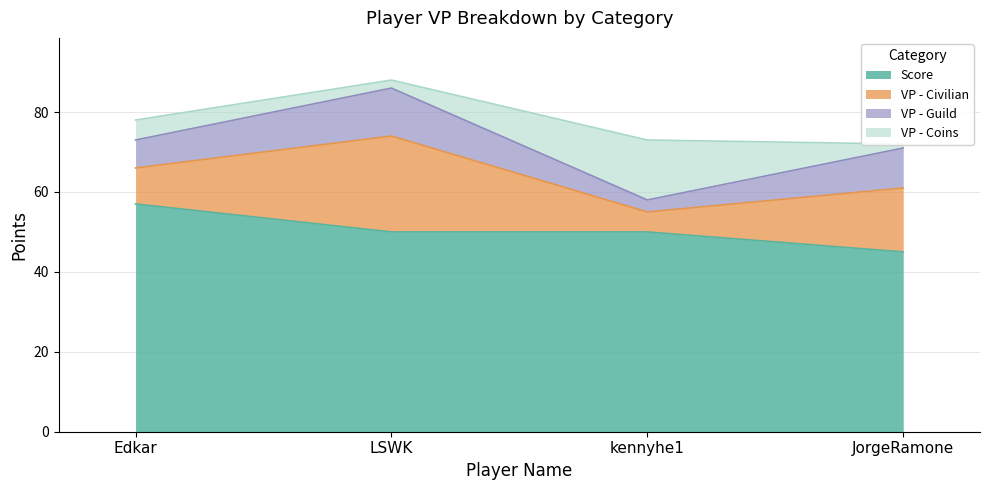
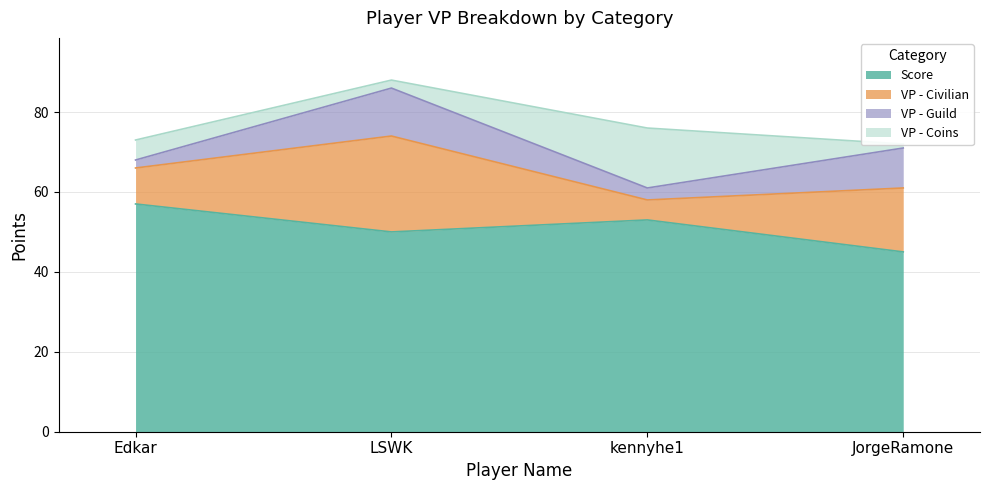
  {
    "Score": {
      "Edkar": 57,
      "LSWK": 50,
-     "kennyhe1": 50,
+     "kennyhe1": 53,
      "JorgeRamone": 45
    },
    "VP - Civilian": {
      "Edkar": 9,
      "LSWK": 24,
      "kennyhe1": 5,
      "JorgeRamone": 16
    },
    "VP - Guild": {
-     "Edkar": 7,
+     "Edkar": 2,
      "LSWK": 12,
      "kennyhe1": 3,
      "JorgeRamone": 10
    },
    "VP - Coins": {
      "Edkar": 5,
      "LSWK": 2,
      "kennyhe1": 15
    }
  }
